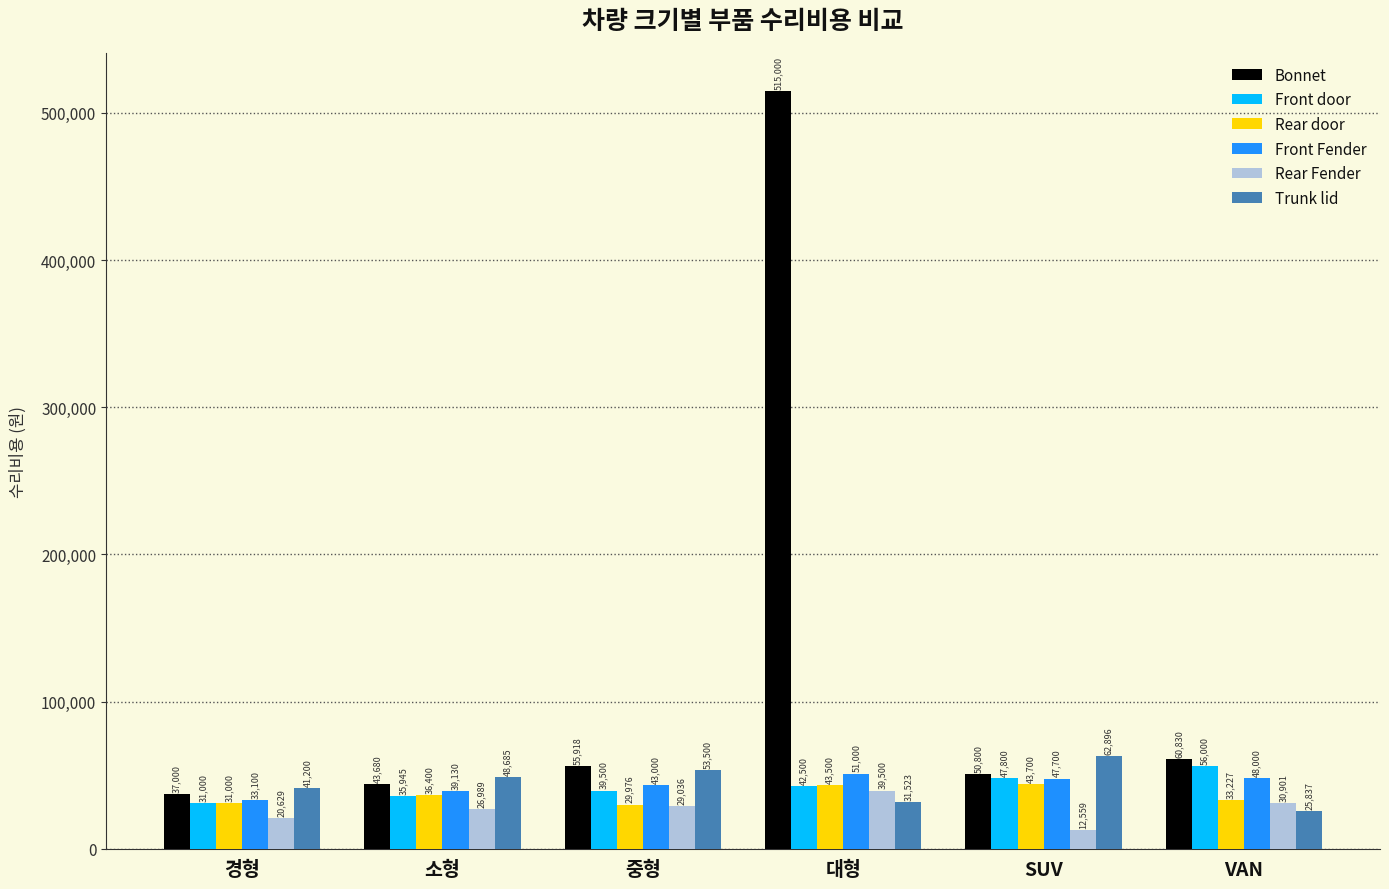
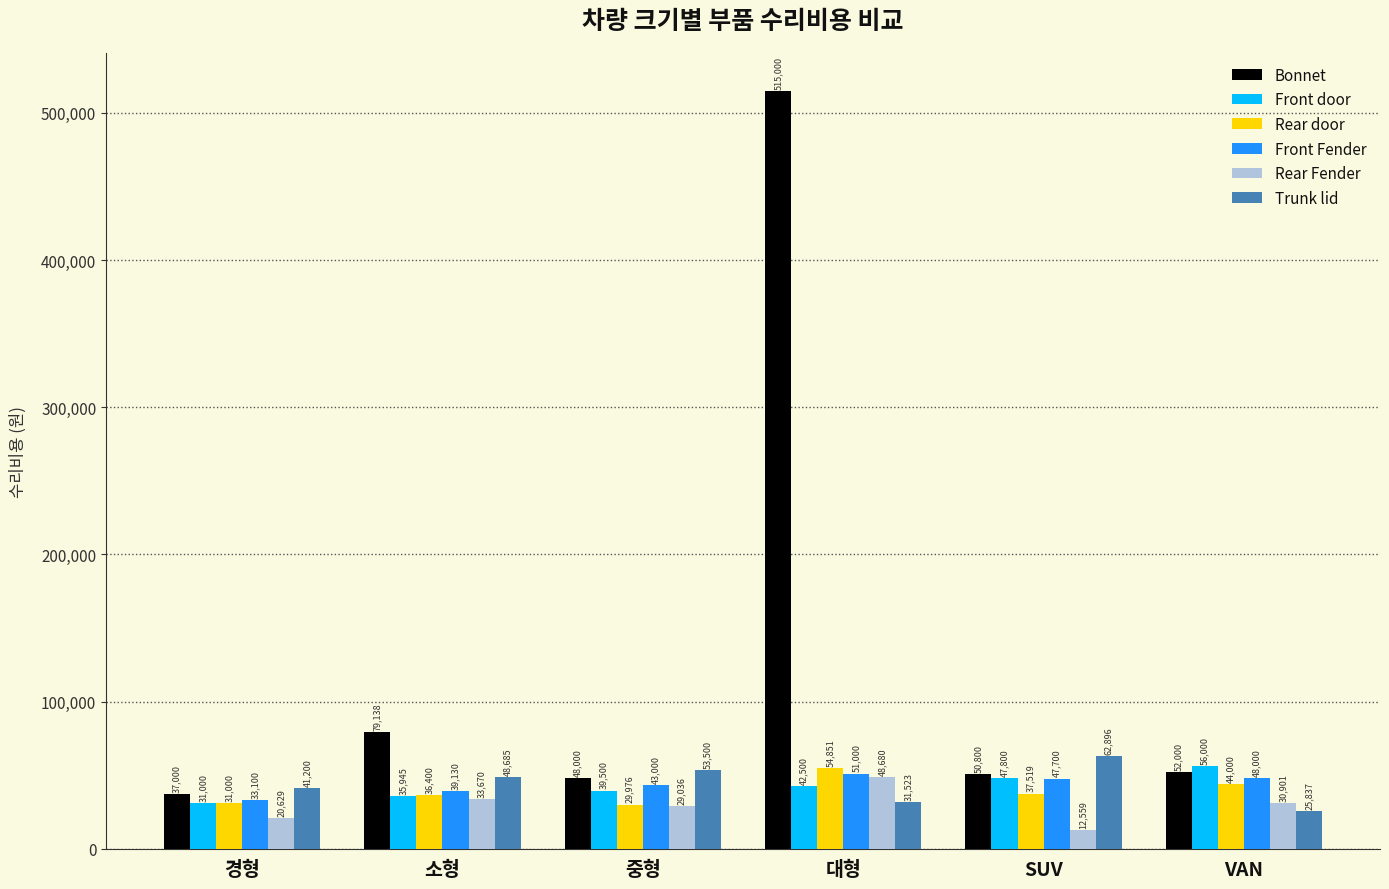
  {
    "Bonnet": {
      "경형": "37,000",
-     "소형": "43,680",
-     "중형": "55,918",
+     "소형": "79,138",
+     "중형": "48,000",
      "대형": "515,000",
      "SUV": "50,800",
-     "VAN": "60,830"
+     "VAN": "52,000"
    },
    "Rear door": {
      "경형": "31,000",
      "소형": "36,400",
      "중형": "29,976",
-     "대형": "43,500",
-     "SUV": "43,700",
-     "VAN": "33,227"
+     "대형": "54,851",
+     "SUV": "37,519",
+     "VAN": "44,000"
    },
    "Rear Fender": {
      "경형": "20,629",
-     "소형": "26,989",
+     "소형": "33,670",
      "중형": "29,036",
-     "대형": "39,500",
+     "대형": "48,680",
      "SUV": "12,559",
      "VAN": "30,901"
    },
    "Trunk lid": {
      "경형": "41,200",
      "소형": "48,685",
      "중형": "53,500",
      "대형": "31,523",
      "SUV": "62,896",
      "VAN": "25,837"
    }
  }
